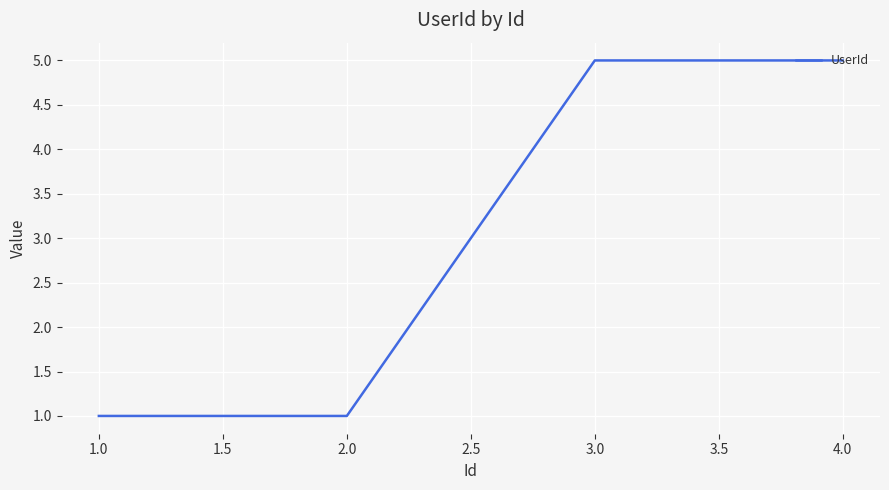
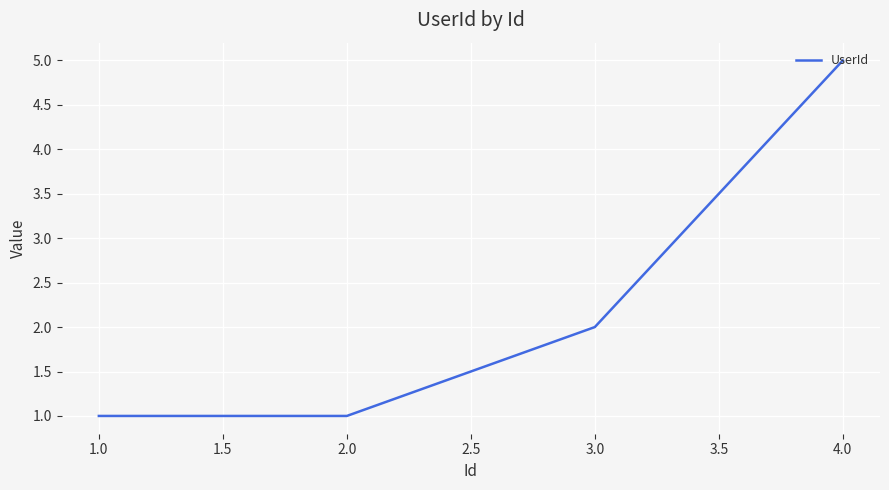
  {
    "1.0": 1,
    "2.0": 1,
-   "3.0": 5,
+   "3.0": 2,
    "4.0": 5
  }
